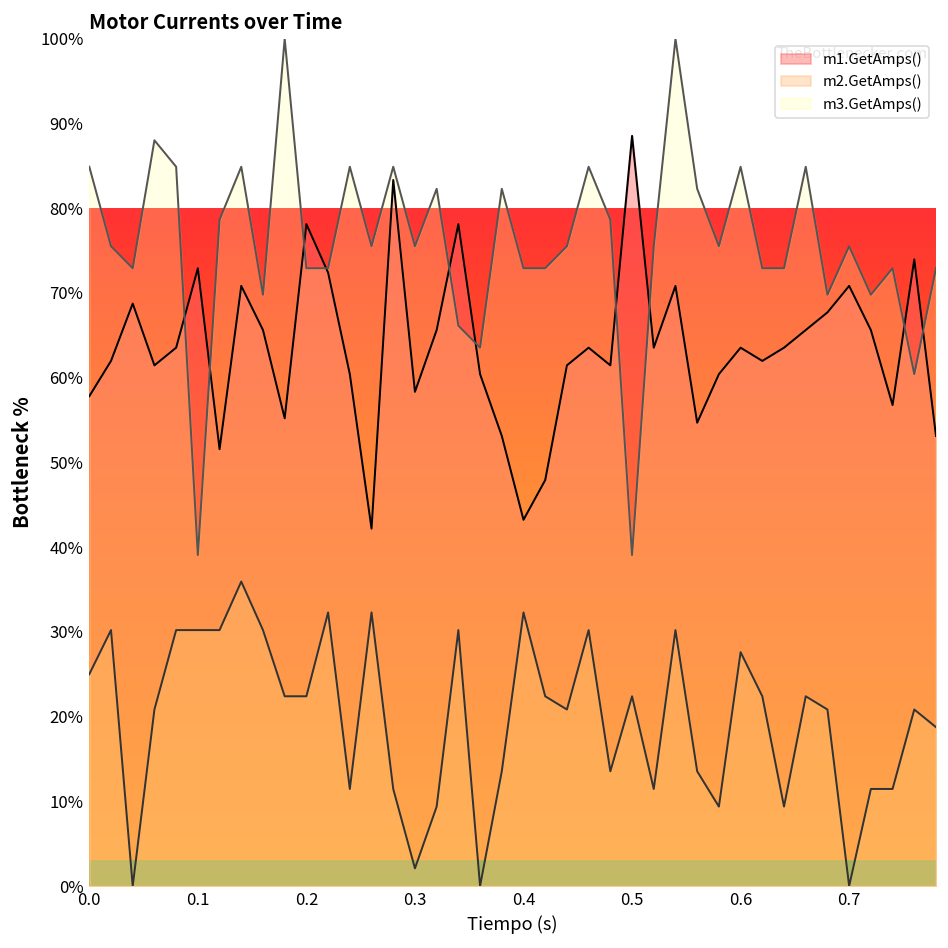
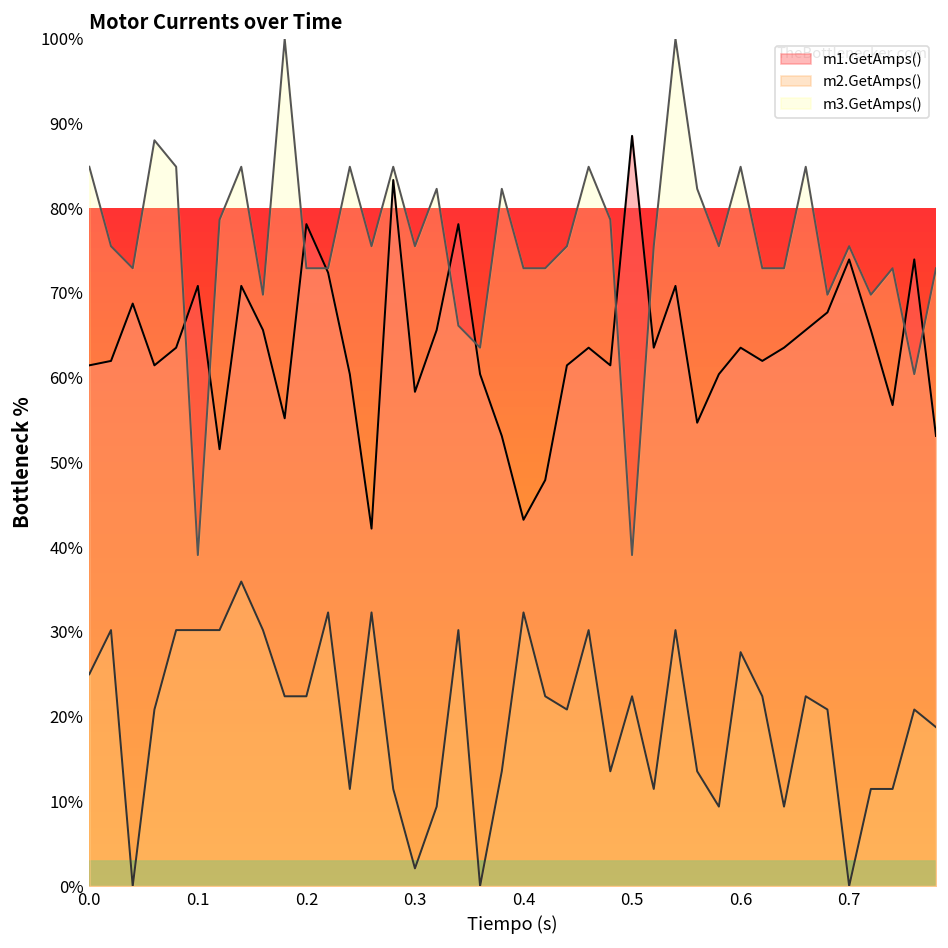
  {
    "m1.GetAmps()": {
-     "0.0": "58%",
-     "0.1": "73%",
+     "0.0": "61%",
+     "0.1": "71%",
      "0.2": "78%",
      "0.3": "58%",
      "0.4": "43%",
      "0.5": "89%",
      "0.6": "64%",
-     "0.7": "71%"
+     "0.7": "74%"
    }
  }
